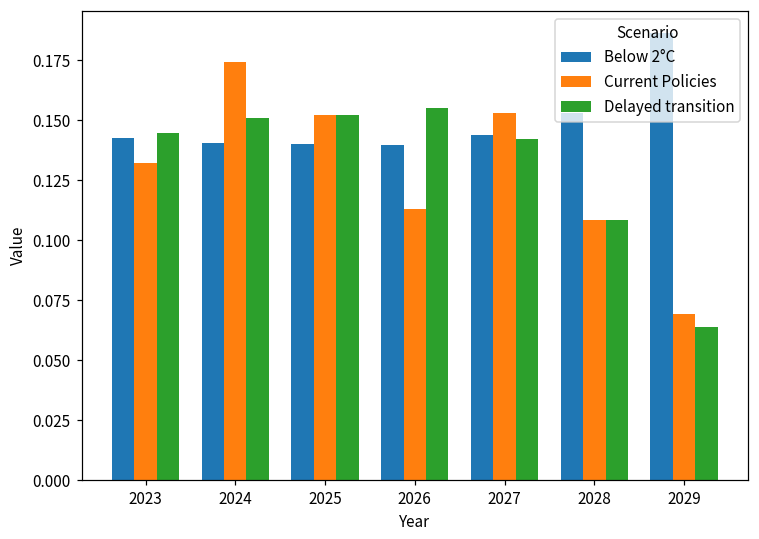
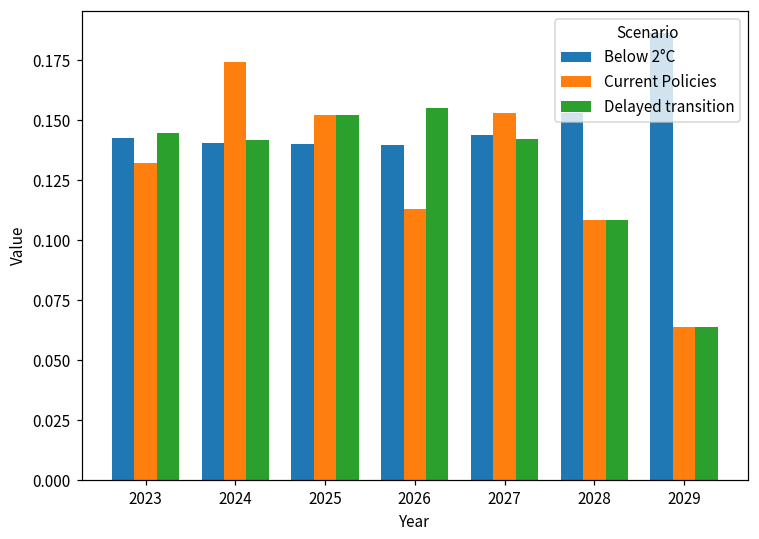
  {
    "Below 2°C": {
      "2023": 0.142,
      "2024": 0.140,
      "2025": 0.140,
      "2026": 0.139,
      "2027": 0.144
    },
    "Current Policies": {
      "2023": 0.132,
      "2024": 0.174,
      "2025": 0.152,
      "2026": 0.113,
      "2027": 0.153,
      "2028": 0.109,
-     "2029": 0.069
+     "2029": 0.064
    },
    "Delayed transition": {
      "2023": 0.145,
-     "2024": 0.151,
+     "2024": 0.142,
      "2025": 0.152,
      "2026": 0.155,
      "2027": 0.142,
      "2028": 0.109,
      "2029": 0.064
    }
  }
